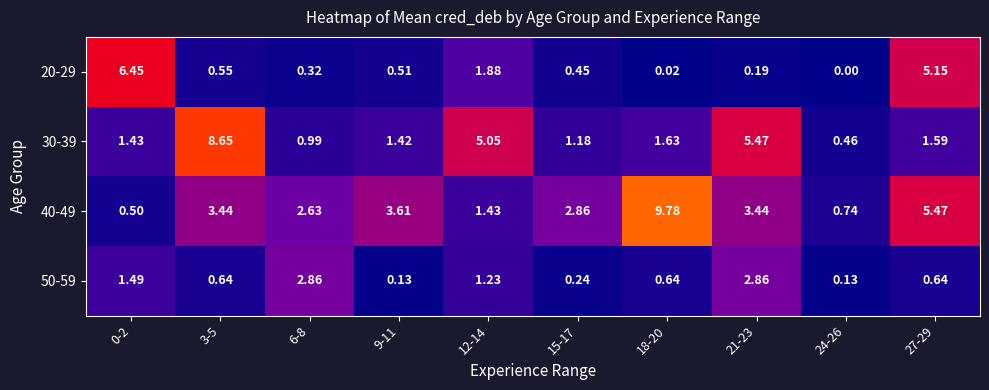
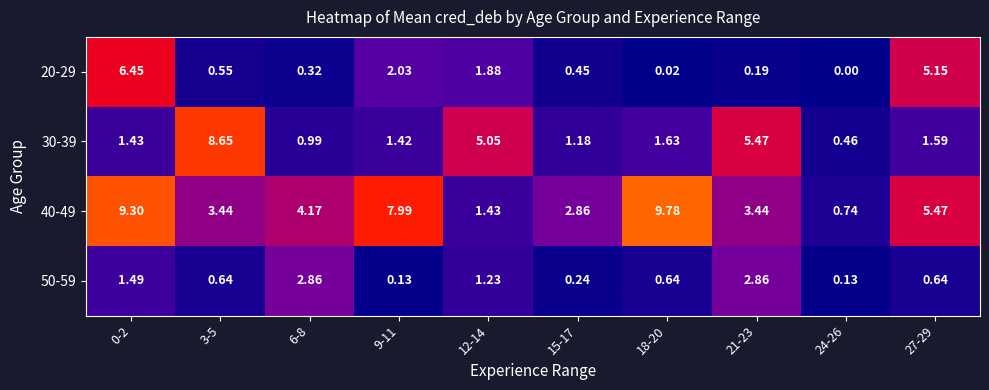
  {
    "20-29": {
      "0-2": 6.45,
      "3-5": 0.55,
      "6-8": 0.32,
-     "9-11": 0.51,
+     "9-11": 2.03,
      "12-14": 1.88,
      "15-17": 0.45,
      "18-20": 0.02,
      "21-23": 0.19,
      "24-26": 0.00,
      "27-29": 5.15
    },
    "30-39": {
      "0-2": 1.43,
      "3-5": 8.65,
      "6-8": 0.99,
      "9-11": 1.42,
      "12-14": 5.05,
      "15-17": 1.18,
      "18-20": 1.63,
      "21-23": 5.47,
      "24-26": 0.46,
      "27-29": 1.59
    },
    "40-49": {
-     "0-2": 0.50,
+     "0-2": 9.30,
      "3-5": 3.44,
-     "6-8": 2.63,
-     "9-11": 3.61,
+     "6-8": 4.17,
+     "9-11": 7.99,
      "12-14": 1.43,
      "15-17": 2.86,
      "18-20": 9.78,
      "21-23": 3.44,
      "24-26": 0.74,
      "27-29": 5.47
    },
    "50-59": {
      "0-2": 1.49,
      "3-5": 0.64,
      "6-8": 2.86,
      "9-11": 0.13,
      "12-14": 1.23,
      "15-17": 0.24,
      "18-20": 0.64,
      "21-23": 2.86,
      "24-26": 0.13,
      "27-29": 0.64
    }
  }
